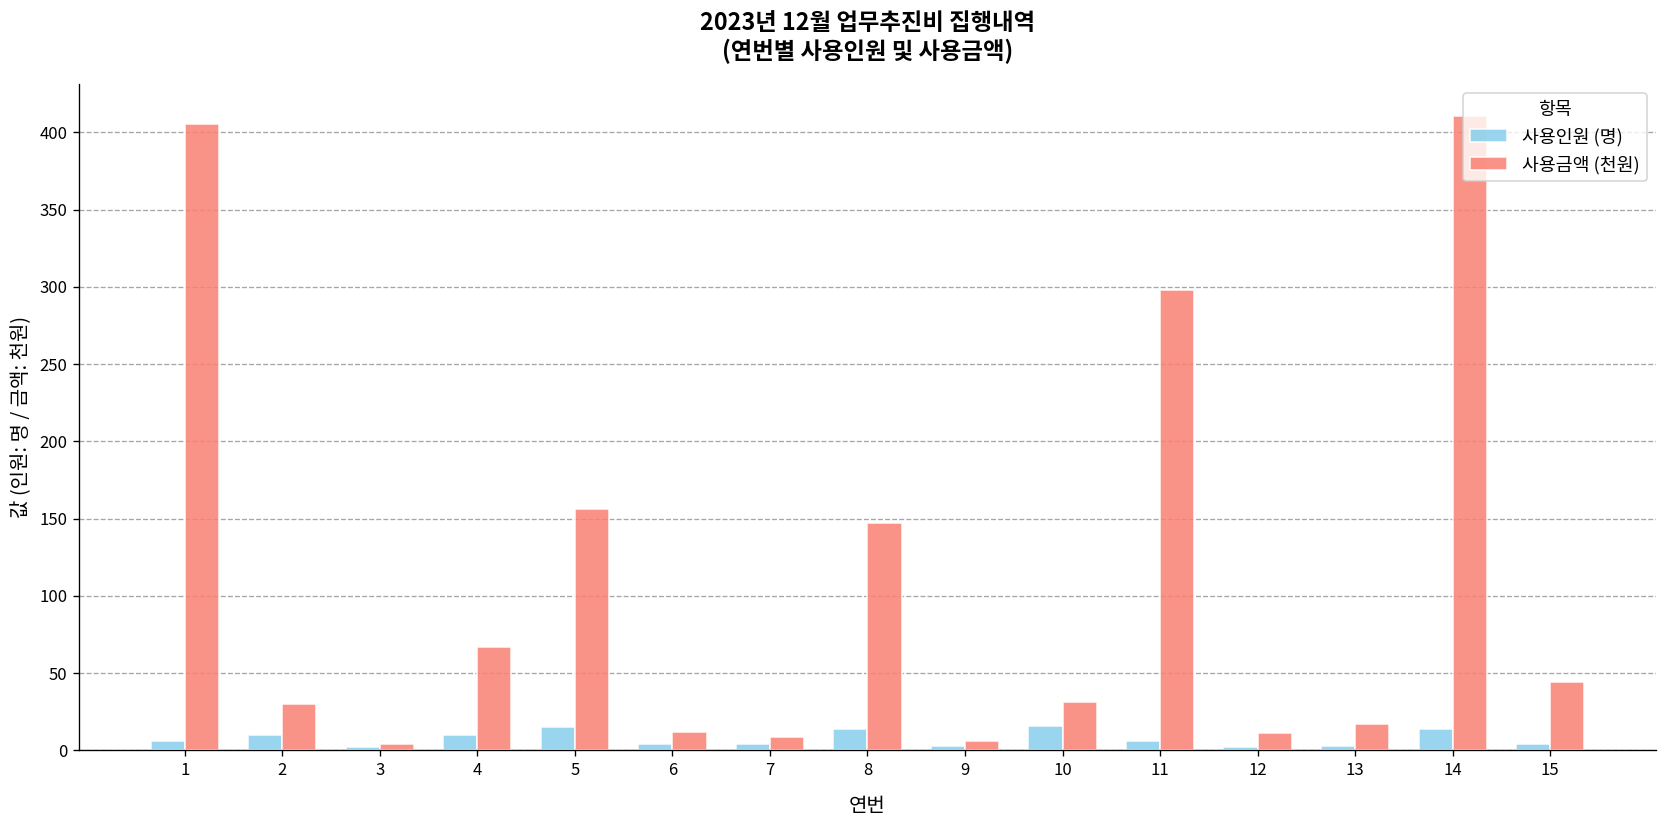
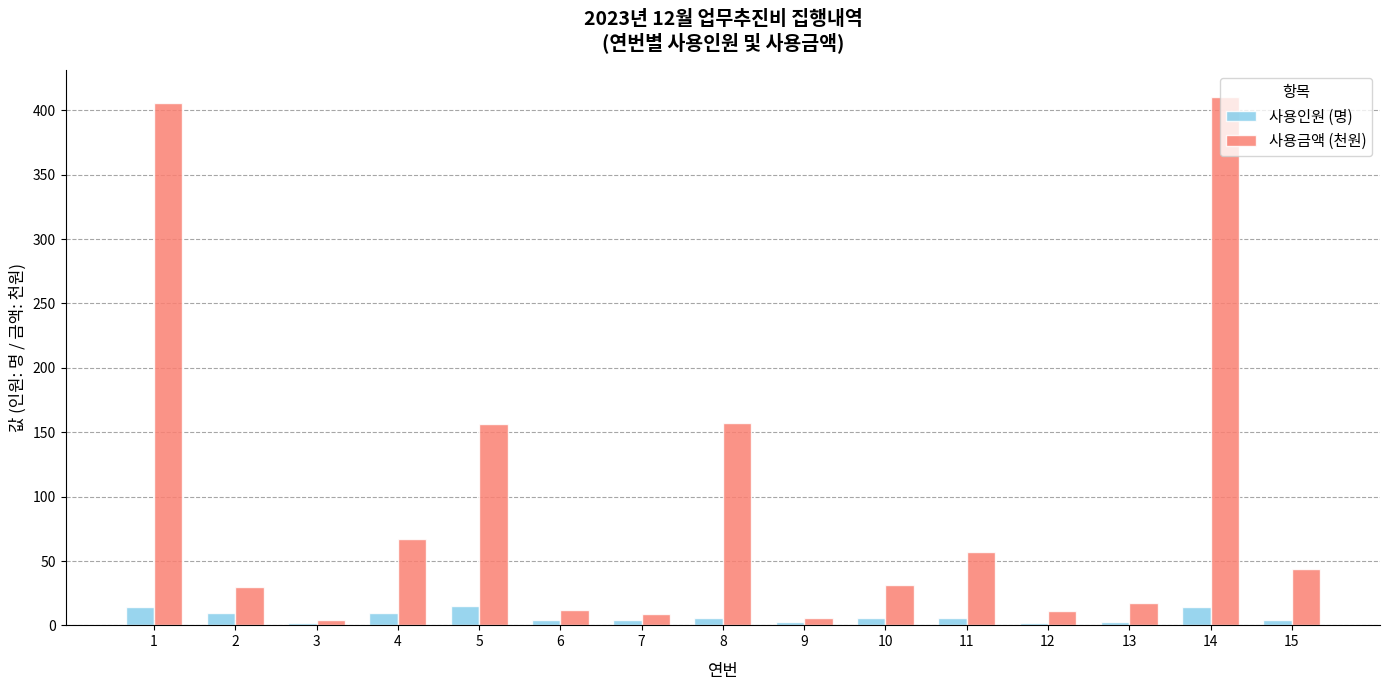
  {
    "사용인원 (명)": {
-     "1": 6,
+     "1": 14,
      "2": 10,
      "3": 2,
      "4": 10,
      "5": 15,
      "6": 4,
      "7": 4,
-     "8": 14,
+     "8": 6,
      "9": 3,
-     "10": 16,
+     "10": 6,
      "11": 6,
      "12": 2,
      "13": 3,
      "14": 14,
      "15": 4
    },
    "사용금액 (천원)": {
      "1": 406,
      "2": 30,
      "3": 4,
      "4": 67,
      "5": 156,
      "6": 12,
      "7": 9,
-     "8": 147,
+     "8": 157,
      "9": 6,
      "10": 32,
-     "11": 298,
+     "11": 57,
      "12": 11,
      "13": 17,
      "15": 44
    }
  }
